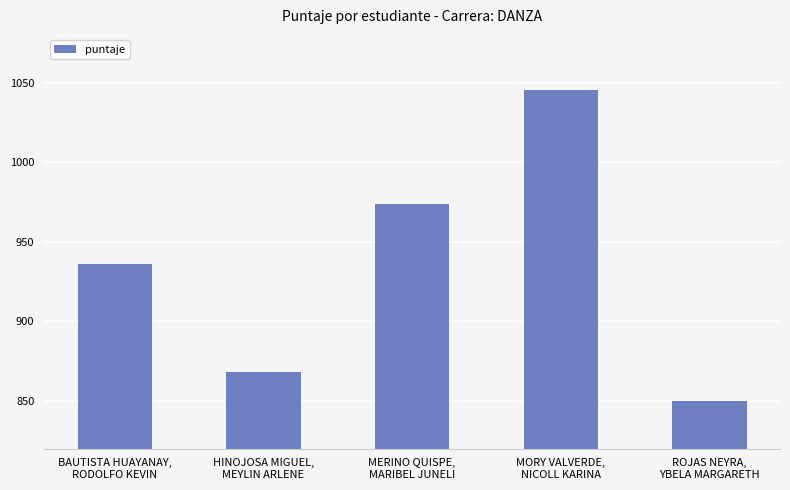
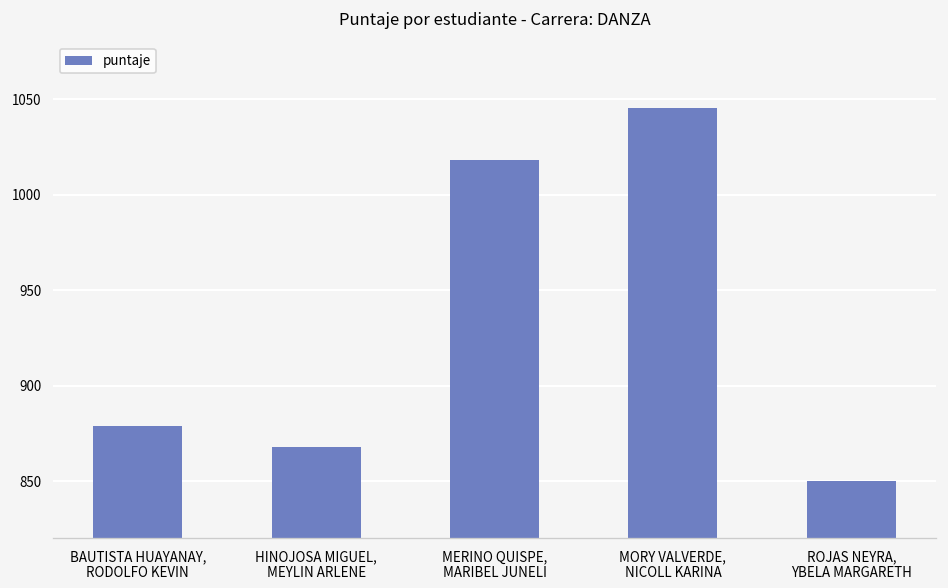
  {
-   "BAUTISTA HUAYANAY, RODOLFO KEVIN": 936,
+   "BAUTISTA HUAYANAY, RODOLFO KEVIN": 879,
    "HINOJOSA MIGUEL, MEYLIN ARLENE": 868,
-   "MERINO QUISPE, MARIBEL JUNELI": 974,
+   "MERINO QUISPE, MARIBEL JUNELI": 1018,
    "MORY VALVERDE, NICOLL KARINA": 1045,
    "ROJAS NEYRA, YBELA MARGARETH": 850
  }
